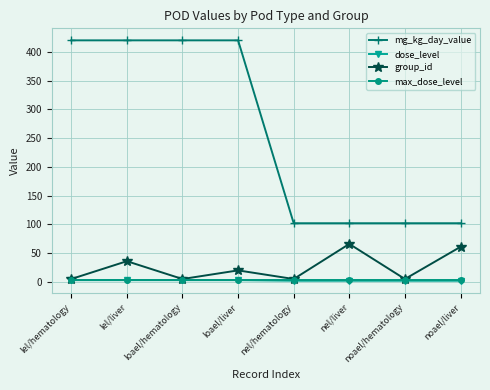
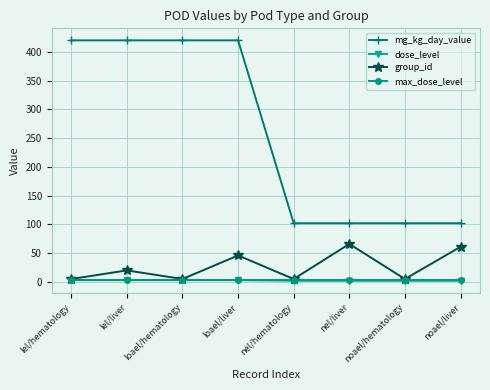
  {
    "group_id": {
-     "lel/liver": 40,
-     "loael/liver": 20,
+     "lel/liver": 20,
+     "loael/liver": 50,
      "nel/liver": 70,
      "noael/liver": 60
    }
  }
